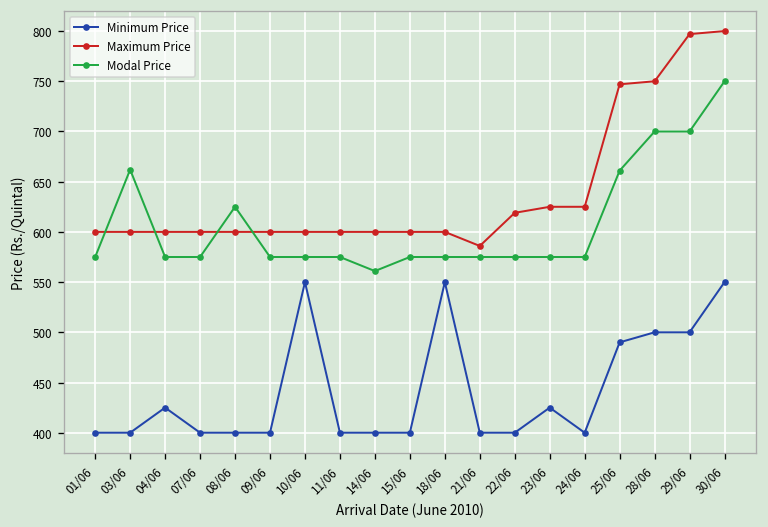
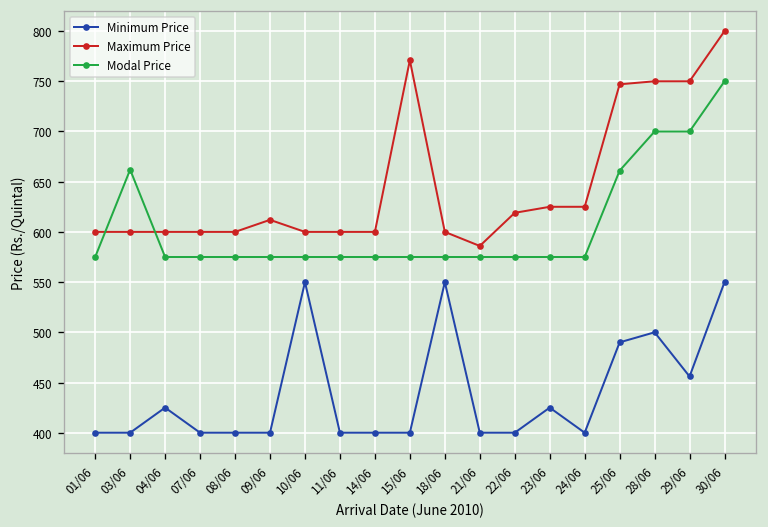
  {
    "Minimum Price": {
      "01/06": 400,
      "03/06": 400,
      "04/06": 430,
      "07/06": 400,
      "08/06": 400,
      "09/06": 400,
      "10/06": 550,
      "11/06": 400,
      "14/06": 400,
      "15/06": 400,
      "18/06": 550,
      "21/06": 400,
      "22/06": 400,
      "23/06": 430,
      "24/06": 400,
      "25/06": 490,
      "28/06": 500,
-     "29/06": 500,
+     "29/06": 460,
      "30/06": 550
    },
    "Maximum Price": {
      "01/06": 600,
      "03/06": 600,
      "04/06": 600,
      "07/06": 600,
      "08/06": 600,
-     "09/06": 600,
+     "09/06": 610,
      "10/06": 600,
      "11/06": 600,
      "14/06": 600,
-     "15/06": 600,
+     "15/06": 770,
      "18/06": 600,
      "21/06": 590,
      "22/06": 620,
      "23/06": 630,
      "24/06": 630,
      "25/06": 750,
      "28/06": 750,
-     "29/06": 800,
+     "29/06": 750,
      "30/06": 800
    },
    "Modal Price": {
      "01/06": 580,
      "03/06": 660,
      "04/06": 580,
      "07/06": 580,
-     "08/06": 630,
+     "08/06": 580,
      "09/06": 580,
      "10/06": 580,
      "11/06": 580,
-     "14/06": 560,
+     "14/06": 580,
      "15/06": 580,
      "18/06": 580,
      "21/06": 580,
      "22/06": 580,
      "23/06": 580,
      "24/06": 580,
      "25/06": 660,
      "28/06": 700,
      "29/06": 700,
      "30/06": 750
    }
  }
